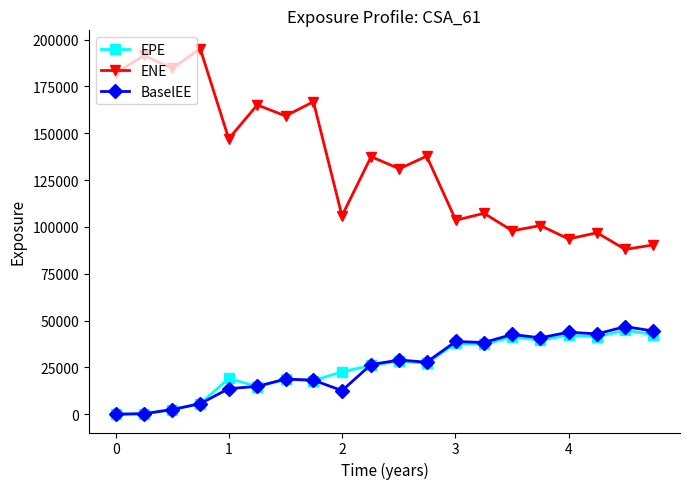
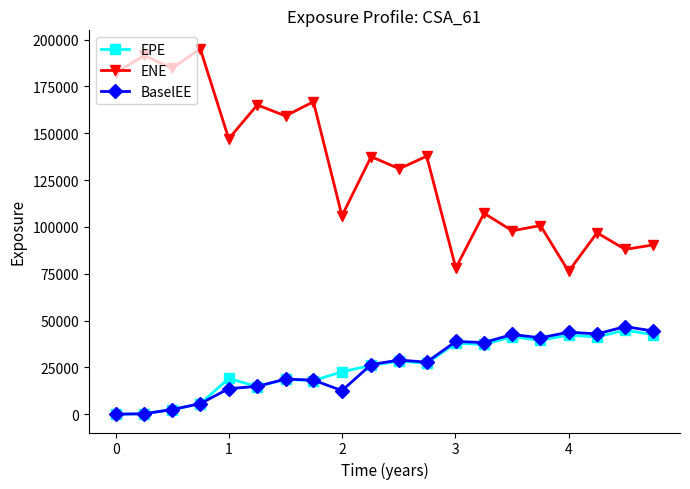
  {
    "EPE": {
      "1": 19000,
      "2": 23000,
      "4": 42000
    },
    "ENE": {
      "1": 147000,
      "2": 106000,
-     "3": 104000,
-     "4": 94000
+     "3": 78000,
+     "4": 76000
    },
    "BaselEE": {
      "1": 14000,
      "2": 13000,
      "4": 44000
    }
  }
